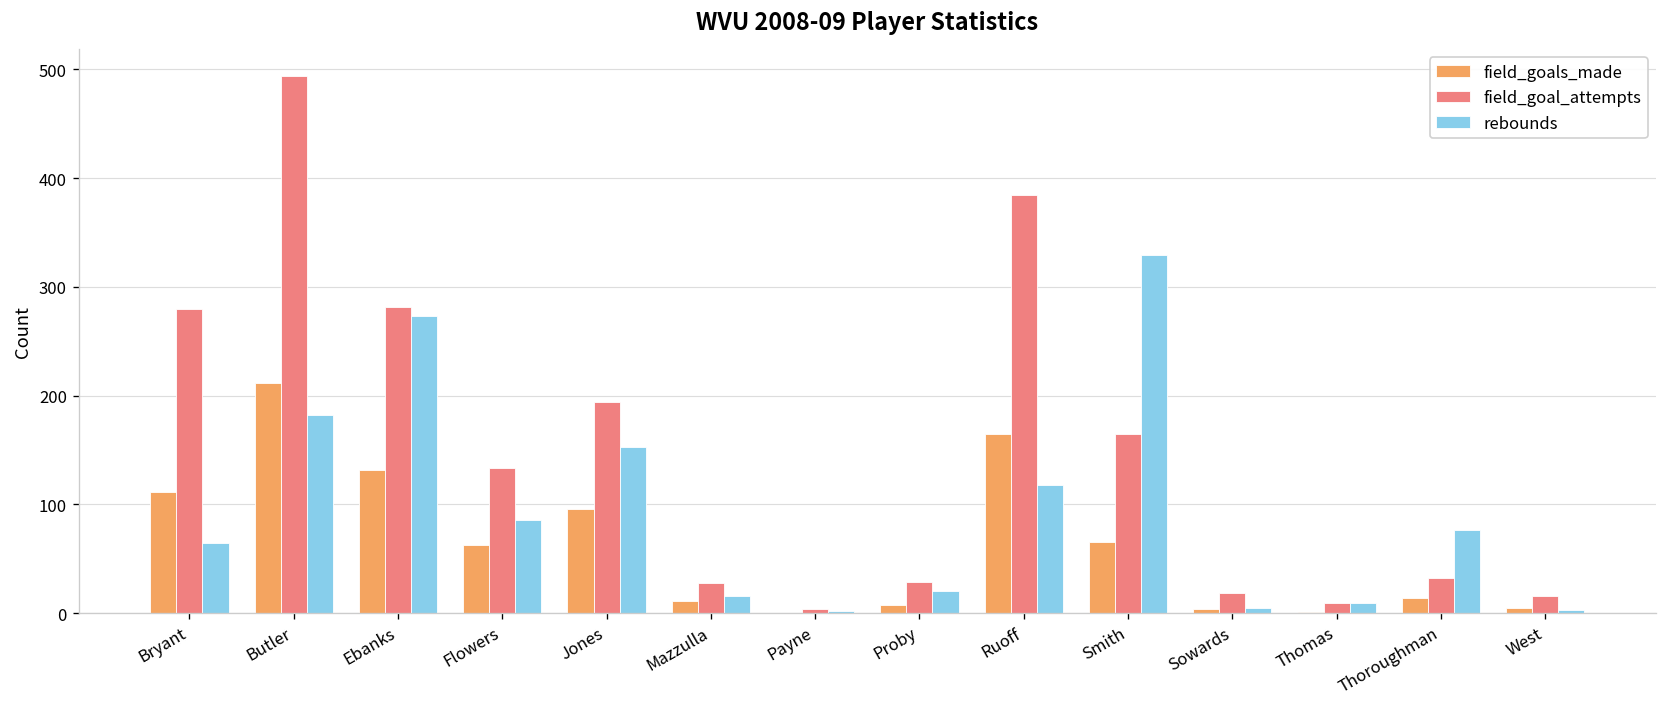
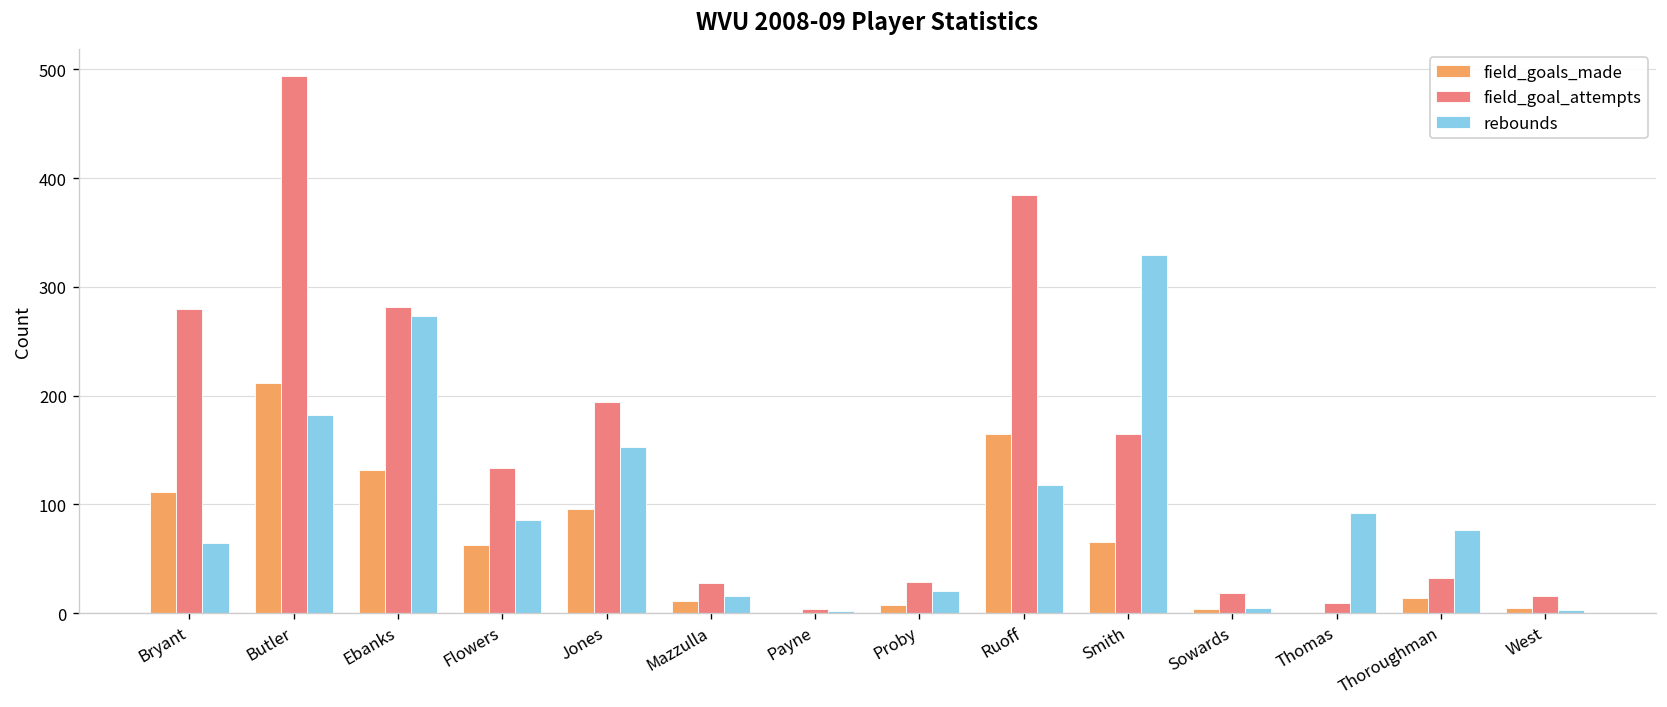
  {
    "rebounds": {
      "Bryant": 60,
      "Butler": 180,
      "Ebanks": 270,
      "Flowers": 90,
      "Jones": 150,
      "Mazzulla": 20,
      "Proby": 20,
      "Ruoff": 120,
      "Smith": 330,
      "Sowards": 10,
-     "Thomas": 10,
+     "Thomas": 90,
      "Thoroughman": 80,
      "West": 0
    }
  }
